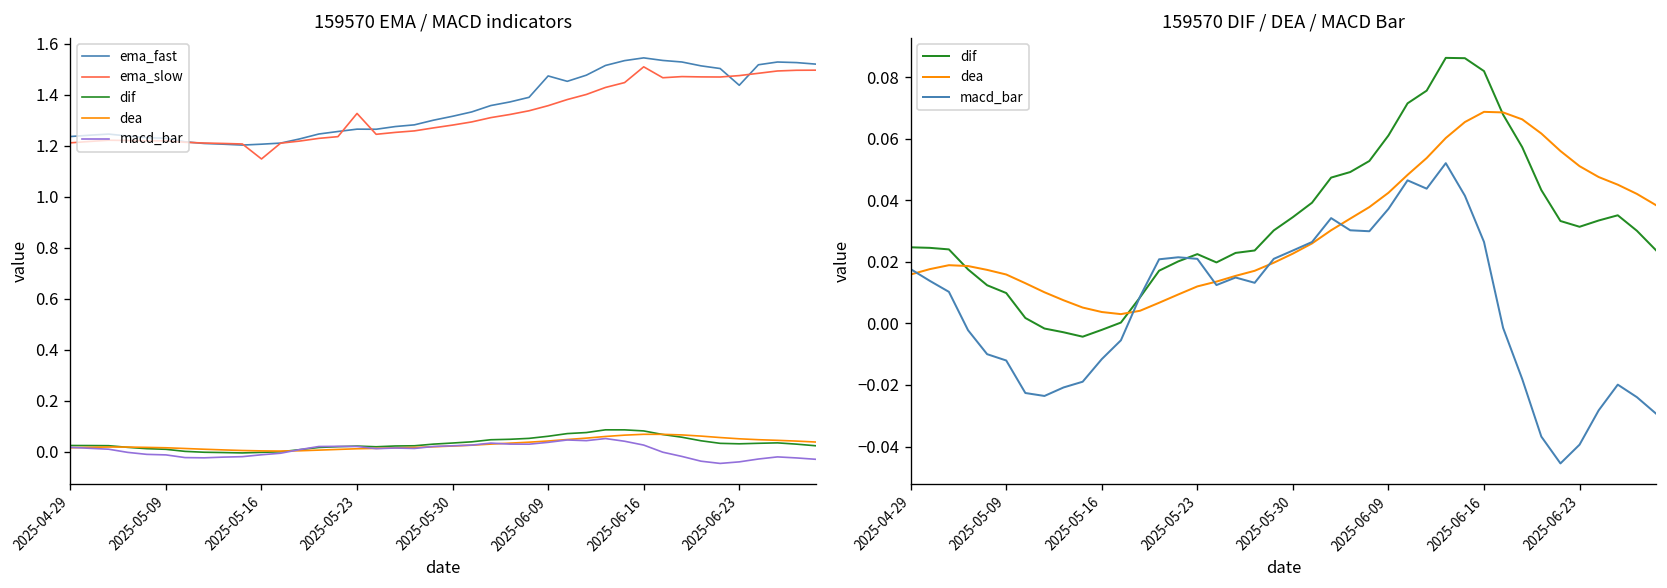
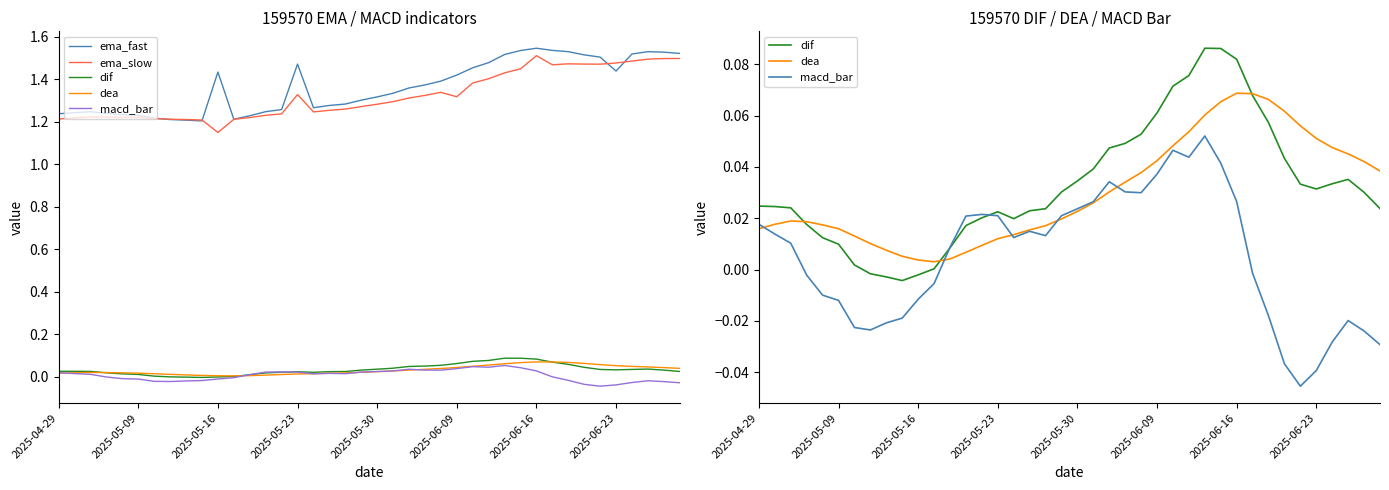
  {
    "159570 EMA / MACD indicators": {
      "ema_fast": {
        "2025-04-29": 1.24,
-       "2025-05-16": 1.21,
-       "2025-05-23": 1.27,
+       "2025-05-16": 1.43,
+       "2025-05-23": 1.47,
        "2025-05-30": 1.32,
-       "2025-06-09": 1.47,
+       "2025-06-09": 1.42,
        "2025-06-16": 1.55,
        "2025-06-23": 1.44
      },
      "ema_slow": {
        "2025-04-29": 1.21,
        "2025-05-16": 1.15,
        "2025-05-23": 1.33,
        "2025-05-30": 1.28,
-       "2025-06-09": 1.36,
+       "2025-06-09": 1.32,
        "2025-06-16": 1.51,
        "2025-06-23": 1.48
      },
      "dif": {
        "2025-06-09": 0.06,
        "2025-06-16": 0.08,
        "2025-06-23": 0.03
      },
      "dea": {
        "2025-06-16": 0.07,
        "2025-06-23": 0.05
      }
    },
    "159570 DIF / DEA / MACD Bar": {
      "dif": {
        "2025-04-29": 0.025,
        "2025-05-09": 0.010,
        "2025-05-16": -0.002,
        "2025-05-23": 0.023,
        "2025-05-30": 0.035,
        "2025-06-09": 0.061,
        "2025-06-16": 0.082,
        "2025-06-23": 0.031
      },
      "dea": {
        "2025-04-29": 0.016,
        "2025-05-09": 0.016,
        "2025-05-16": 0.004,
        "2025-05-23": 0.012,
        "2025-06-09": 0.042,
        "2025-06-16": 0.069,
        "2025-06-23": 0.051
      },
      "macd_bar": {
        "2025-04-29": 0.018,
        "2025-05-09": -0.012,
        "2025-05-16": -0.012,
        "2025-05-23": 0.021,
        "2025-06-09": 0.037,
        "2025-06-16": 0.026,
        "2025-06-23": -0.039
      }
    }
  }
